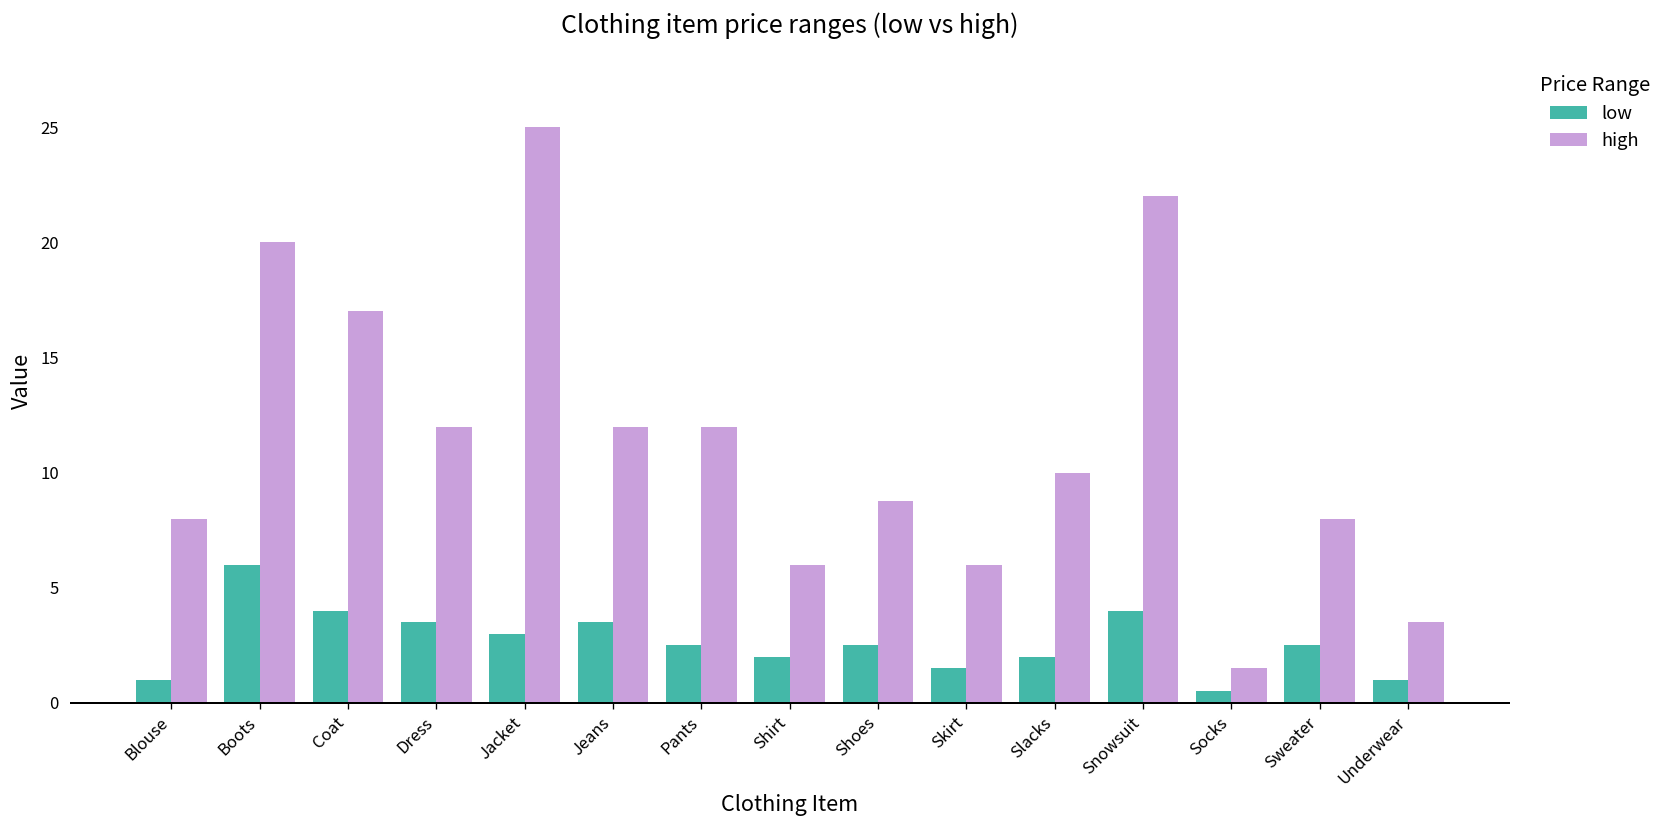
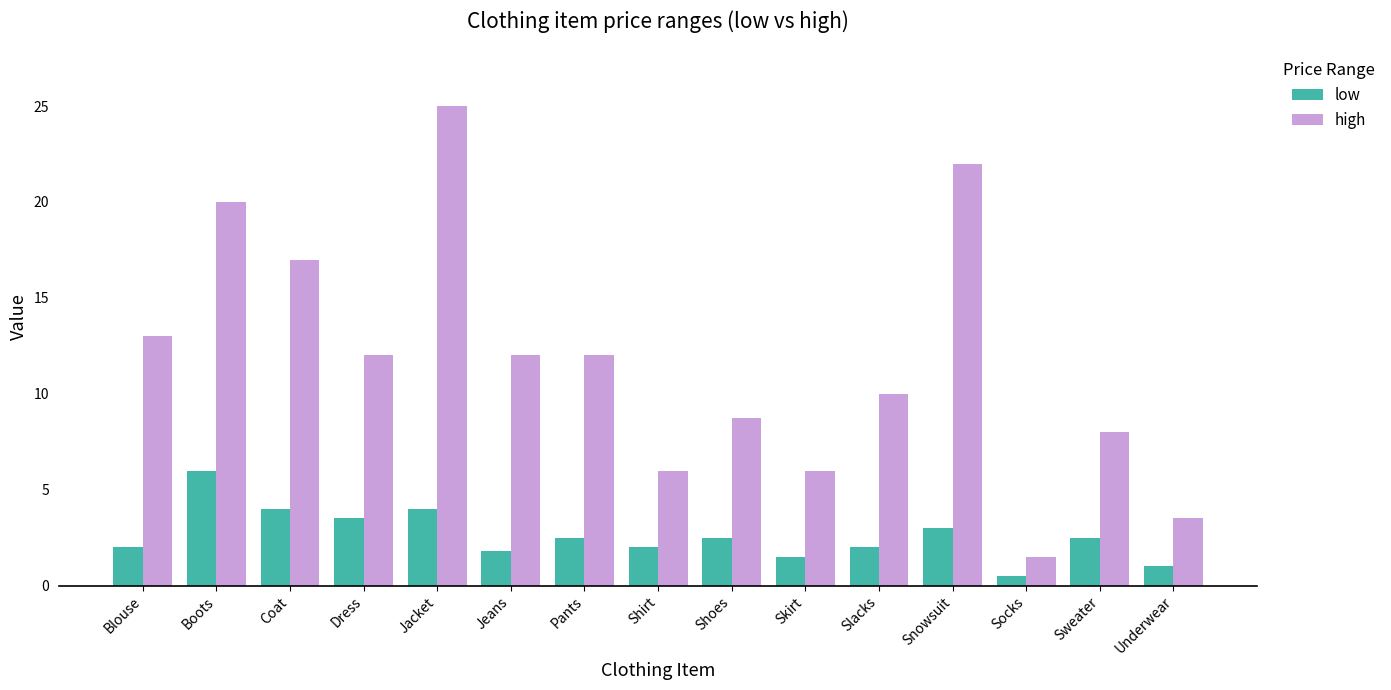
  {
    "low": {
-     "Blouse": 1,
+     "Blouse": 2,
      "Boots": 6.0,
      "Coat": 4.0,
      "Dress": 3.5,
-     "Jacket": 3,
-     "Jeans": 3.5,
+     "Jacket": 4,
+     "Jeans": 1.8,
      "Pants": 2.5,
      "Shirt": 2.0,
      "Shoes": 2.5,
      "Skirt": 1.5,
      "Slacks": 2.0,
-     "Snowsuit": 4,
+     "Snowsuit": 3,
      "Socks": 0.5,
      "Sweater": 2.5,
      "Underwear": 1.0
    },
    "high": {
-     "Blouse": 8,
+     "Blouse": 13,
      "Boots": 20,
      "Coat": 17,
      "Dress": 12,
      "Jacket": 25,
      "Jeans": 12,
      "Pants": 12,
      "Shirt": 6,
      "Shoes": 8.8,
      "Skirt": 6,
      "Slacks": 10,
      "Snowsuit": 22,
      "Socks": 1.5,
      "Sweater": 8,
      "Underwear": 3.5
    }
  }
